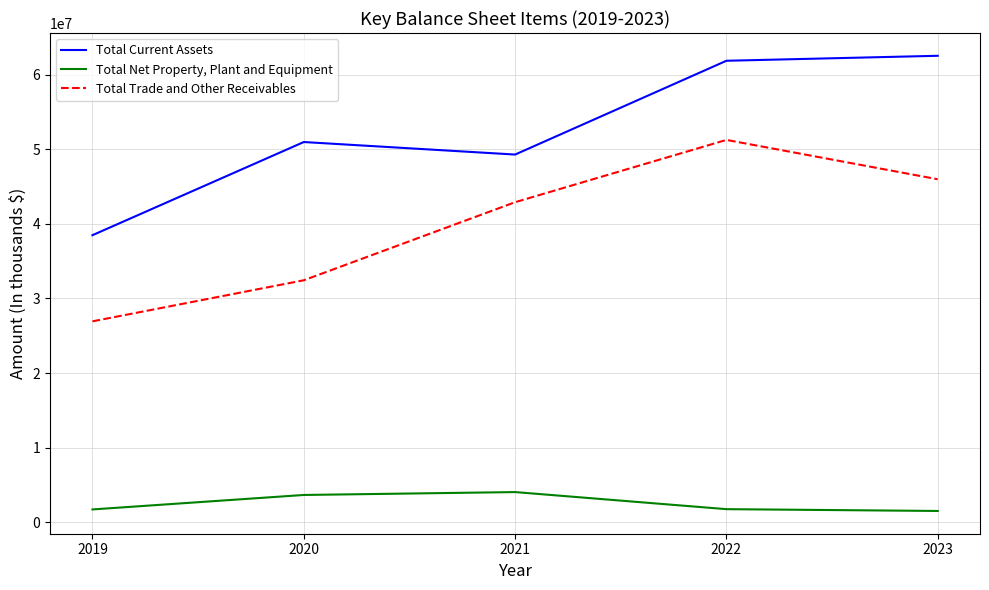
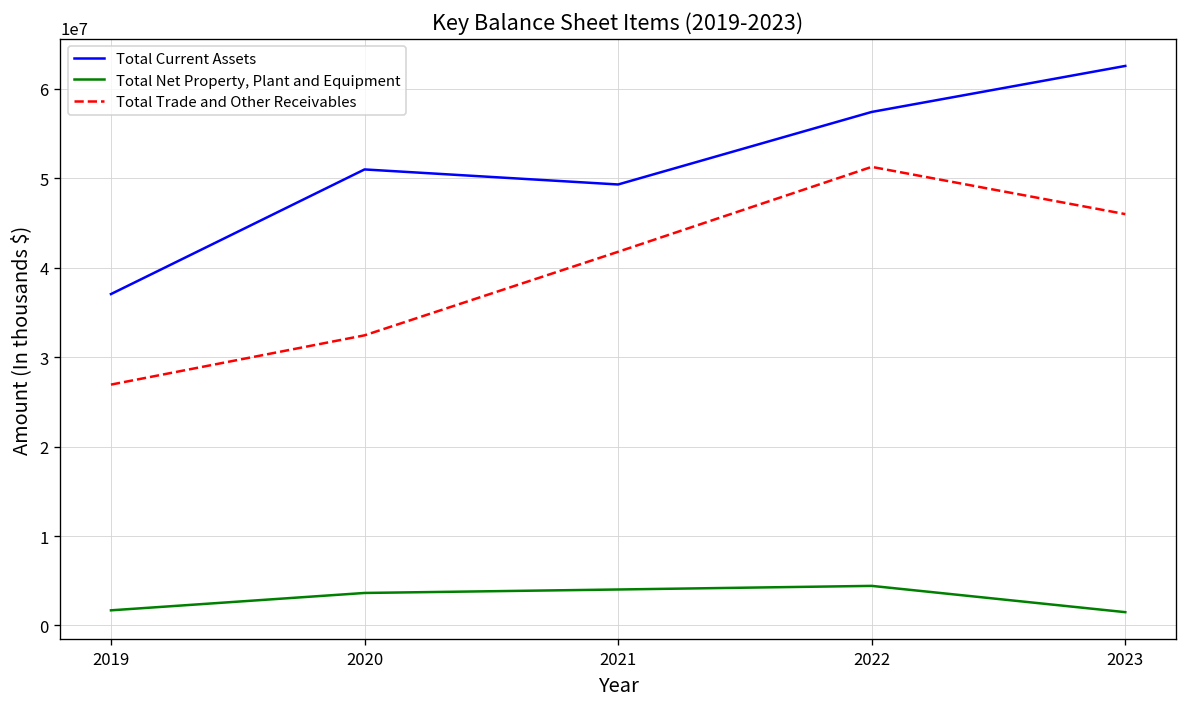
  {
    "Total Current Assets": {
-     "2019": 38000000,
+     "2019": 37000000,
      "2020": 51000000,
      "2021": 49000000,
-     "2022": 62000000,
+     "2022": 57000000,
      "2023": 63000000
    },
    "Total Net Property, Plant and Equipment": {
      "2019": 2000000,
      "2020": 4000000,
      "2021": 4000000,
-     "2022": 2000000,
+     "2022": 4000000,
      "2023": 1000000
    },
    "Total Trade and Other Receivables": {
      "2019": 27000000,
      "2020": 32000000,
-     "2021": 43000000,
+     "2021": 42000000,
      "2022": 51000000,
      "2023": 46000000
    }
  }
